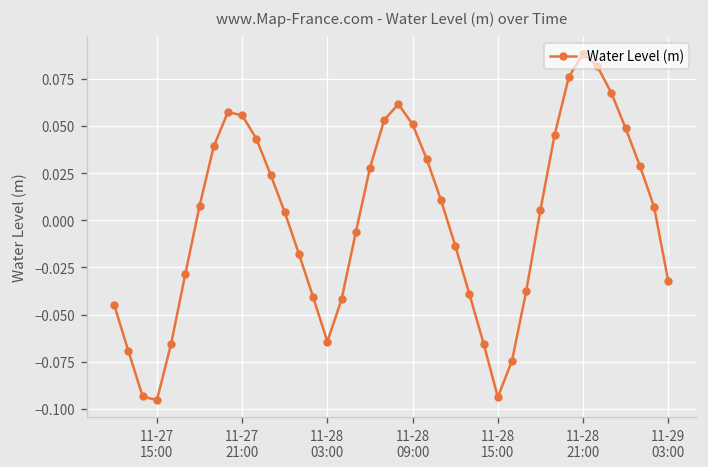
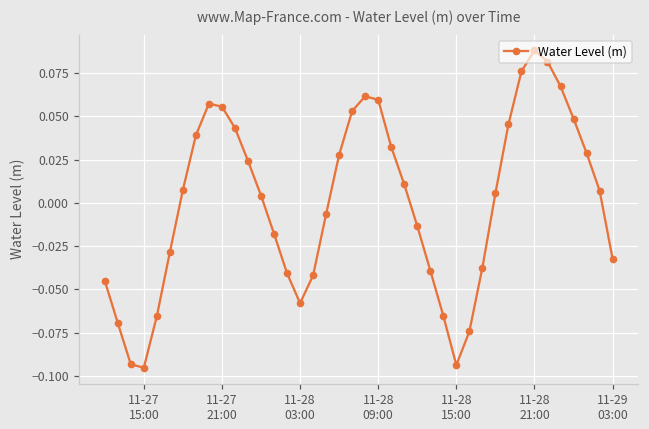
  {
    "11-27 15:00": -0.095,
    "11-27 21:00": 0.056,
-   "11-28 03:00": -0.064,
-   "11-28 09:00": 0.051,
+   "11-28 03:00": -0.058,
+   "11-28 09:00": 0.060,
    "11-28 15:00": -0.094,
    "11-29 03:00": -0.032
  }
